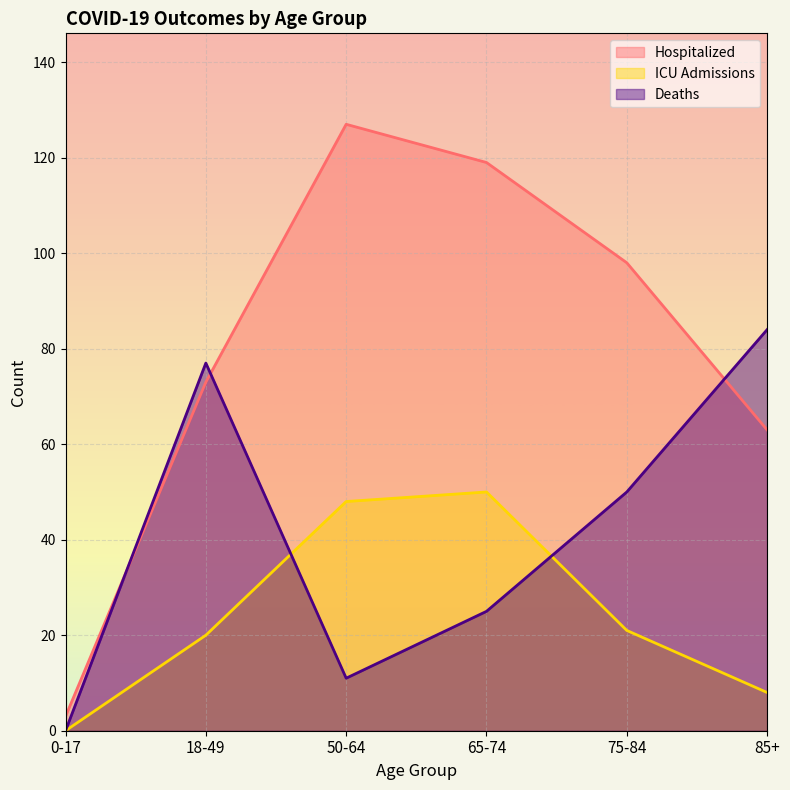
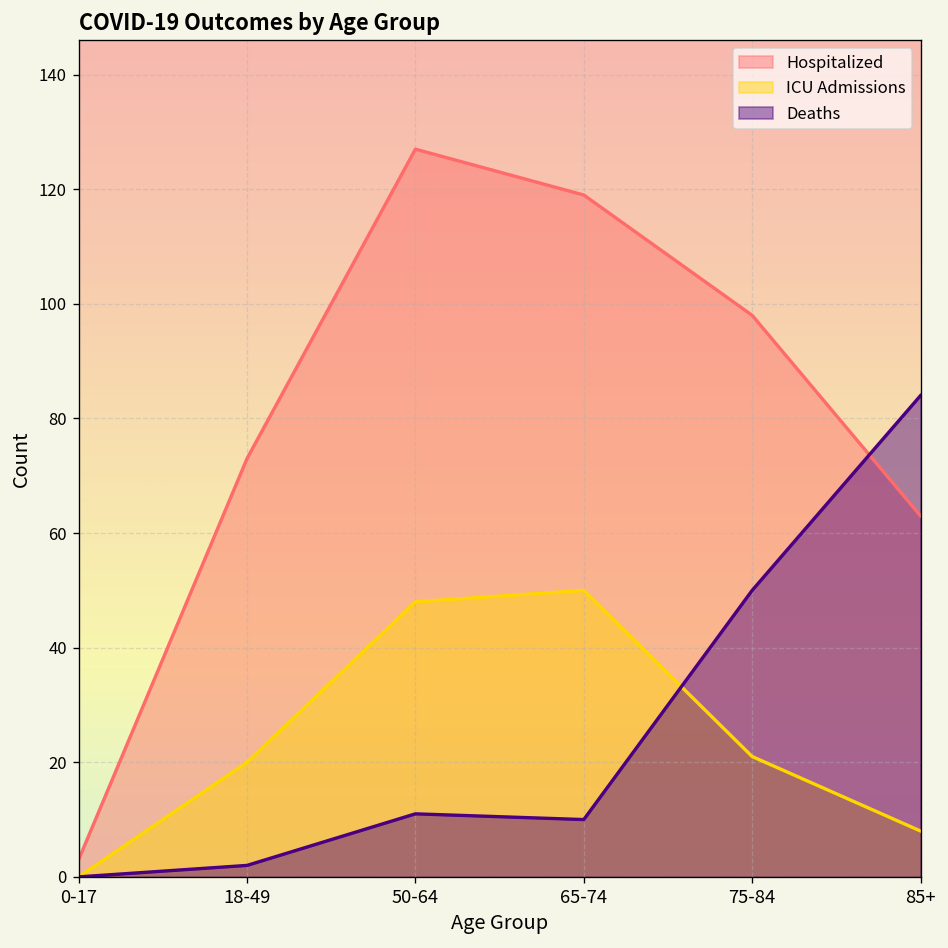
  {
    "Hospitalized": {
      "0-17": 3,
      "18-49": 73,
      "50-64": 127,
      "65-74": 119,
      "75-84": 98,
      "85+": 63
    },
    "ICU Admissions": {
      "18-49": 20,
      "50-64": 48,
      "65-74": 50,
      "75-84": 21,
      "85+": 8
    },
    "Deaths": {
-     "18-49": 77,
+     "18-49": 2,
      "50-64": 11,
-     "65-74": 25,
+     "65-74": 10,
      "75-84": 50,
      "85+": 84
    }
  }
